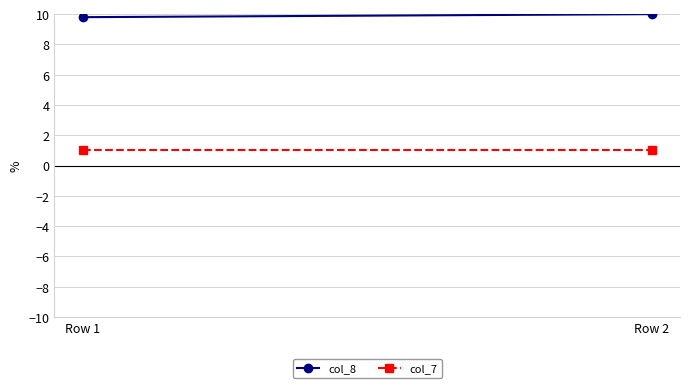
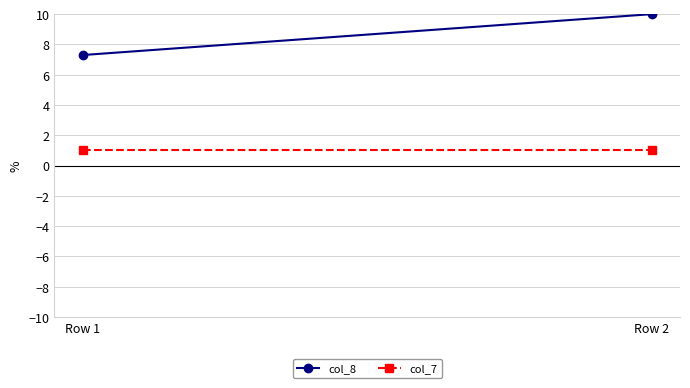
  {
    "col_8": {
-     "Row 1": 9.8,
+     "Row 1": 7.3,
      "Row 2": 10.0
    },
    "col_7": {
      "Row 1": 1.0,
      "Row 2": 1.0
    }
  }
